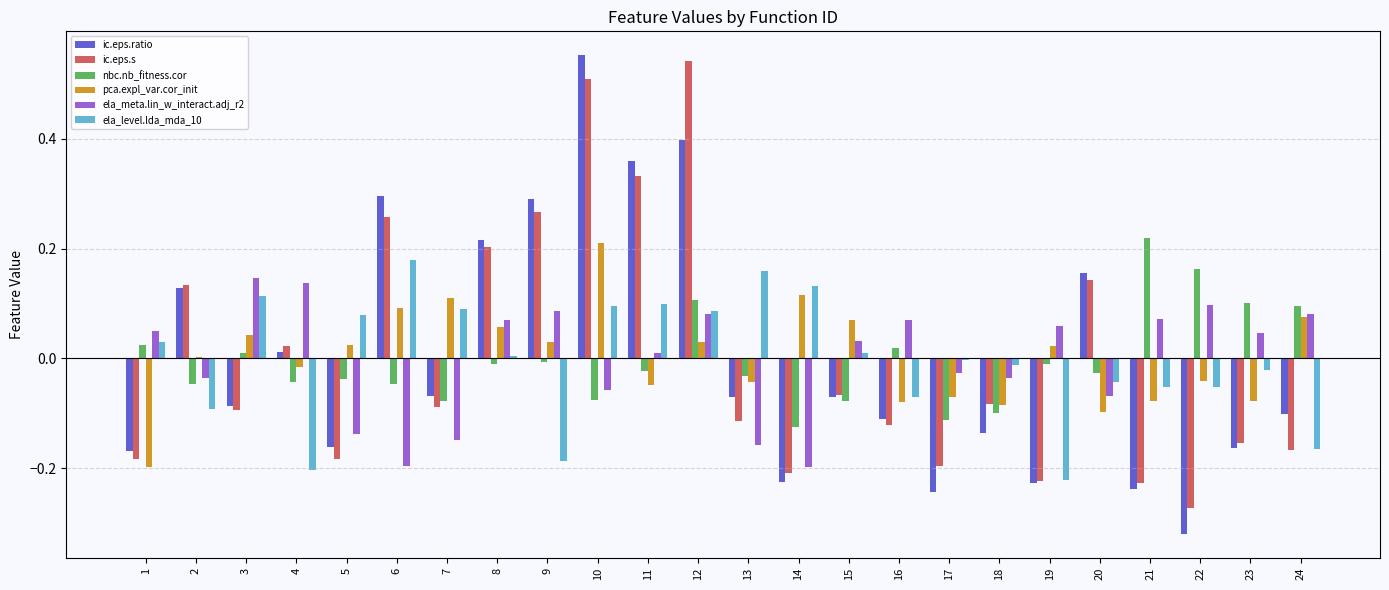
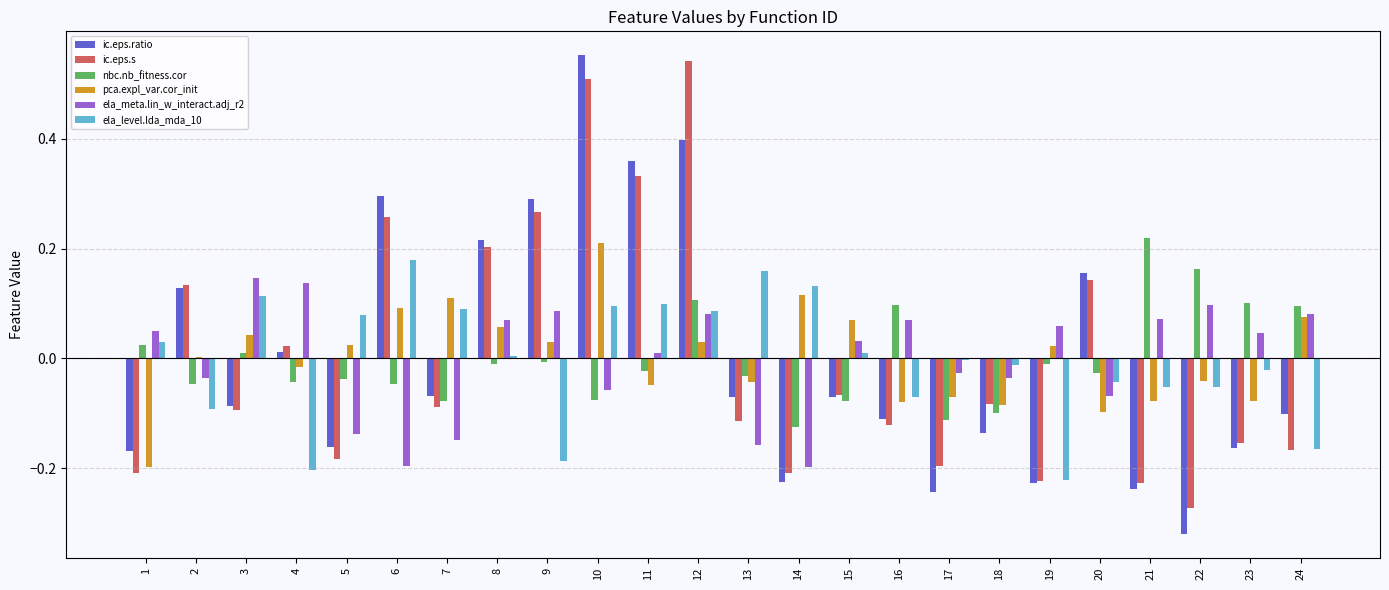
  {
    "ic.eps.ratio": {
      "1": -0.17,
      "2": 0.13,
      "3": -0.09,
      "4": 0.01,
      "5": -0.16,
      "6": 0.30,
      "7": -0.07,
      "8": 0.22,
      "9": 0.29,
      "10": 0.55,
      "11": 0.36,
      "12": 0.40,
      "13": -0.07,
      "14": -0.22,
      "15": -0.07,
      "16": -0.11,
      "17": -0.24,
      "18": -0.14,
      "19": -0.23,
      "20": 0.15,
      "21": -0.24,
      "22": -0.32,
      "23": -0.16,
      "24": -0.10
    },
    "ic.eps.s": {
-     "1": -0.18,
+     "1": -0.21,
      "2": 0.13,
      "3": -0.09,
      "4": 0.02,
      "5": -0.18,
      "6": 0.26,
      "7": -0.09,
      "8": 0.20,
      "9": 0.27,
      "10": 0.51,
      "11": 0.33,
      "12": 0.54,
      "13": -0.11,
      "14": -0.21,
      "15": -0.07,
      "16": -0.12,
      "17": -0.20,
      "18": -0.08,
      "19": -0.22,
      "20": 0.14,
      "21": -0.23,
      "22": -0.27,
      "23": -0.15,
      "24": -0.17
    },
    "nbc.nb_fitness.cor": {
      "1": 0.02,
      "2": -0.05,
      "3": 0.01,
      "4": -0.04,
      "5": -0.04,
      "6": -0.05,
      "7": -0.08,
      "8": -0.01,
      "9": -0.01,
      "10": -0.08,
      "11": -0.02,
      "12": 0.11,
      "13": -0.03,
      "14": -0.12,
      "15": -0.08,
-     "16": 0.02,
+     "16": 0.10,
      "17": -0.11,
      "18": -0.10,
      "19": -0.01,
      "20": -0.03,
      "21": 0.22,
      "22": 0.16,
      "23": 0.10,
      "24": 0.10
    },
    "pca.expl_var.cor_init": {
      "1": -0.20,
      "3": 0.04,
      "4": -0.02,
      "5": 0.02,
      "6": 0.09,
      "7": 0.11,
      "8": 0.06,
      "9": 0.03,
      "10": 0.21,
      "11": -0.05,
      "12": 0.03,
      "13": -0.04,
      "14": 0.11,
      "15": 0.07,
      "16": -0.08,
      "17": -0.07,
      "18": -0.09,
      "19": 0.02,
      "20": -0.10,
      "21": -0.08,
      "22": -0.04,
      "23": -0.08,
      "24": 0.08
    },
    "ela_meta.lin_w_interact.adj_r2": {
      "1": 0.05,
      "2": -0.04,
      "3": 0.15,
      "4": 0.14,
      "5": -0.14,
      "6": -0.20,
      "7": -0.15,
      "8": 0.07,
      "9": 0.09,
      "10": -0.06,
      "11": 0.01,
      "12": 0.08,
      "13": -0.16,
      "14": -0.20,
      "15": 0.03,
      "16": 0.07,
      "17": -0.03,
      "18": -0.04,
      "19": 0.06,
      "20": -0.07,
      "21": 0.07,
      "22": 0.10,
      "23": 0.05,
      "24": 0.08
    },
    "ela_level.lda_mda_10": {
      "1": 0.03,
      "2": -0.09,
      "3": 0.11,
      "4": -0.20,
      "5": 0.08,
      "6": 0.18,
      "7": 0.09,
      "8": 0.01,
      "9": -0.19,
      "10": 0.10,
      "11": 0.10,
      "12": 0.09,
      "13": 0.16,
      "14": 0.13,
      "15": 0.01,
      "16": -0.07,
      "18": -0.01,
      "19": -0.22,
      "20": -0.04,
      "21": -0.05,
      "22": -0.05,
      "23": -0.02,
      "24": -0.17
    }
  }
